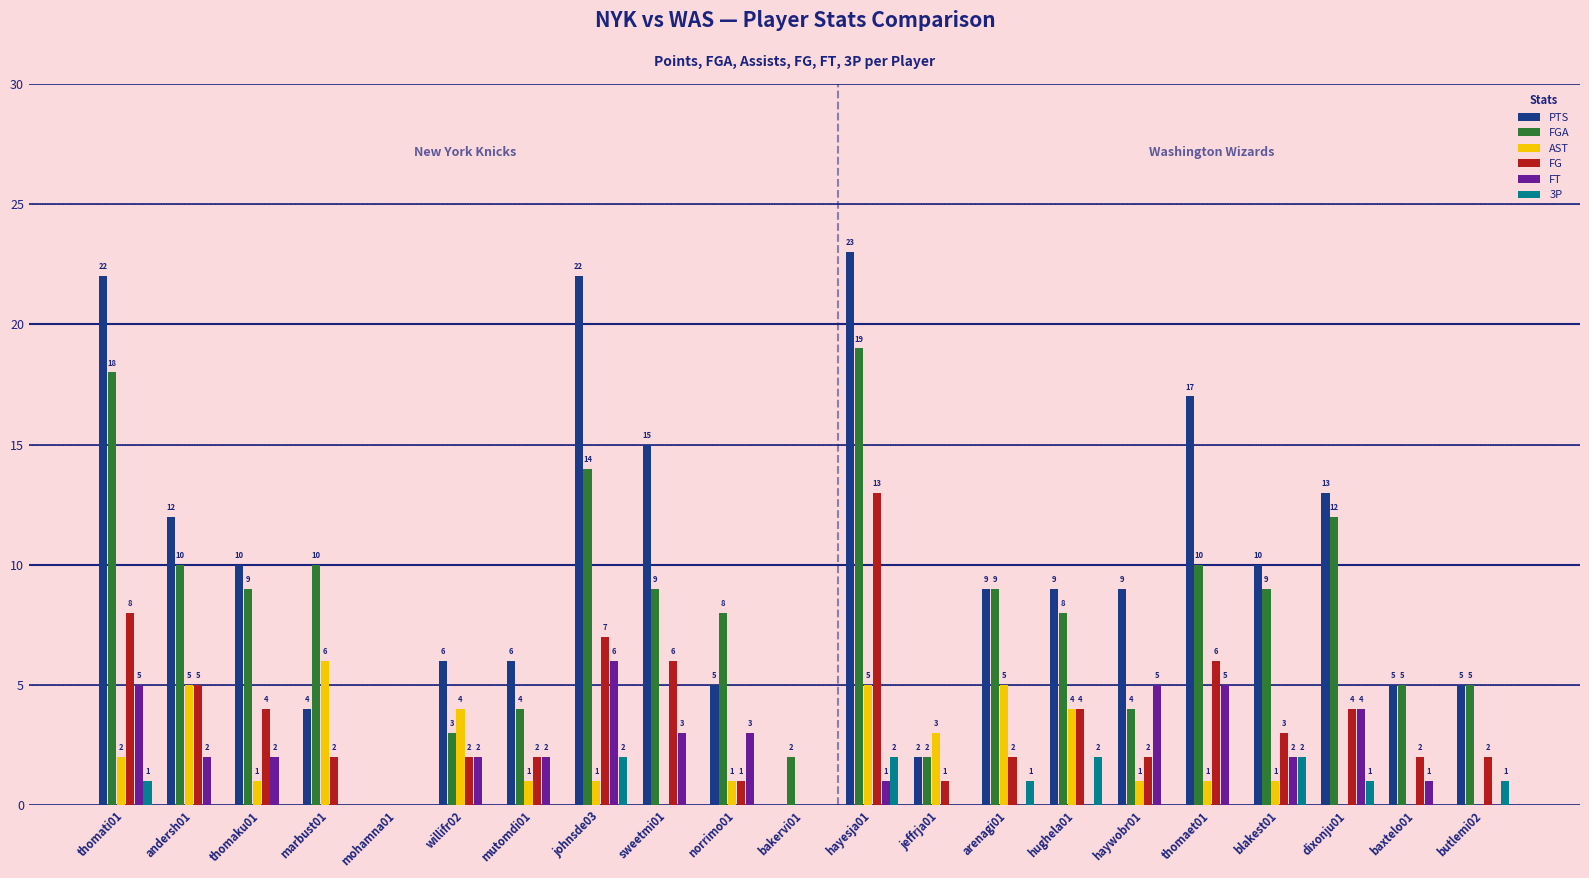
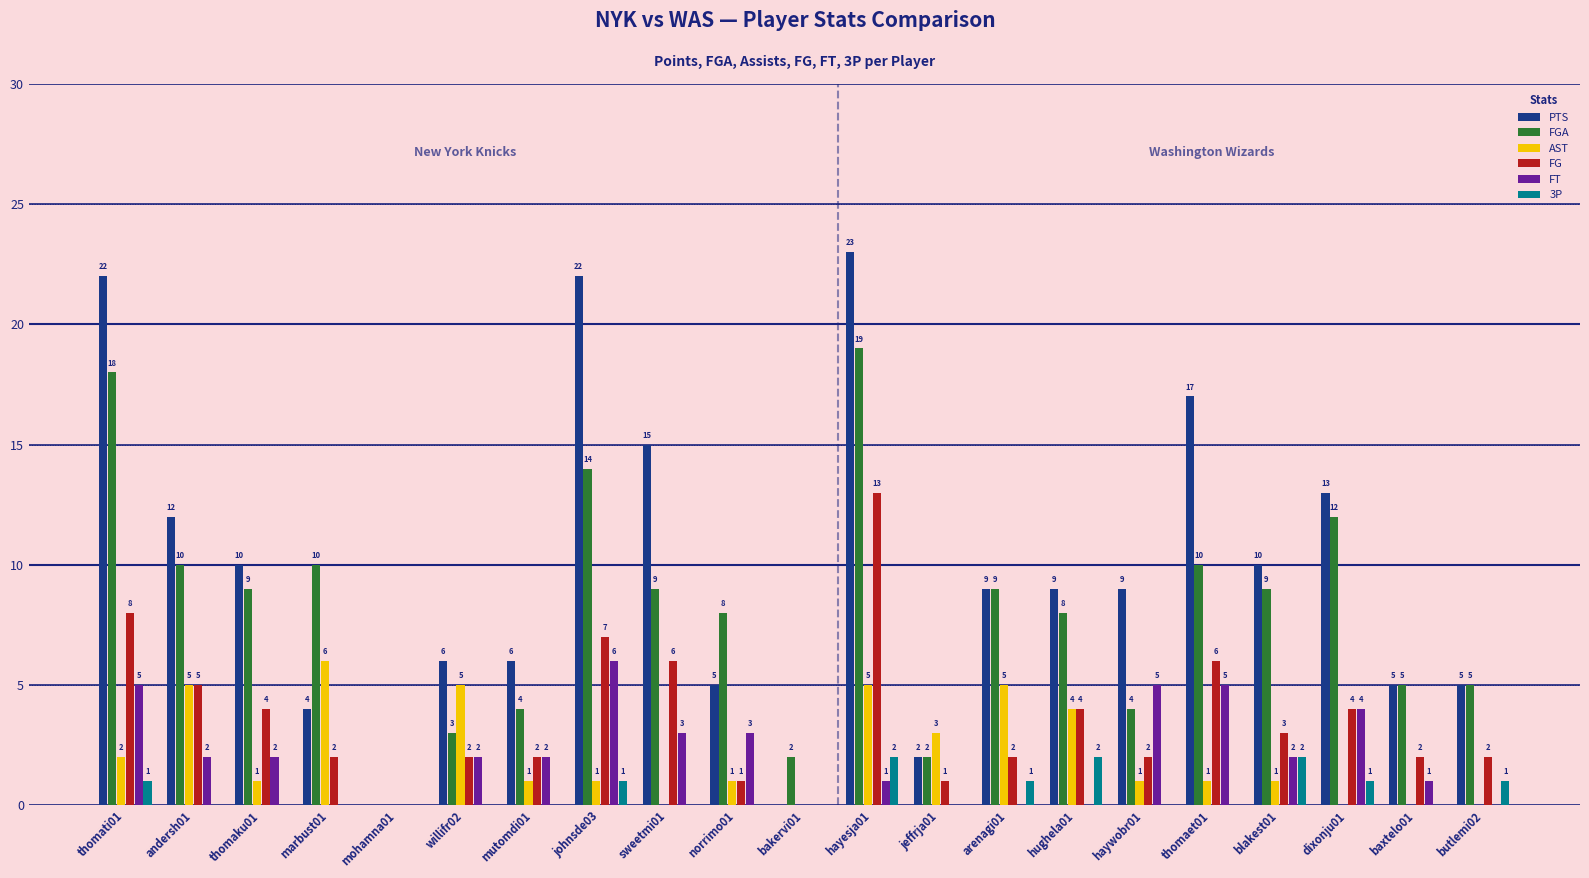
  {
    "PTS": {
      "thomati01": 22,
      "andersh01": 12,
      "thomaku01": 10,
      "marbust01": 4,
      "willifr02": 6,
      "mutomdi01": 6,
      "johnsde03": 22,
      "sweetmi01": 15,
      "norrimo01": 5,
      "hayesja01": 23,
      "jeffrja01": 2,
      "arenagi01": 9,
      "hughela01": 9,
      "haywobr01": 9,
      "thomaet01": 17,
      "blakest01": 10,
      "dixonju01": 13,
      "baxtelo01": 5,
      "butlemi02": 5
    },
    "FGA": {
      "thomati01": 18,
      "andersh01": 10,
      "thomaku01": 9,
      "marbust01": 10,
      "willifr02": 3,
      "mutomdi01": 4,
      "johnsde03": 14,
      "sweetmi01": 9,
      "norrimo01": 8,
      "bakervi01": 2,
      "hayesja01": 19,
      "jeffrja01": 2,
      "arenagi01": 9,
      "hughela01": 8,
      "haywobr01": 4,
      "thomaet01": 10,
      "blakest01": 9,
      "dixonju01": 12,
      "baxtelo01": 5,
      "butlemi02": 5
    },
    "AST": {
      "thomati01": 2,
      "andersh01": 5,
      "thomaku01": 1,
      "marbust01": 6,
-     "willifr02": 4,
+     "willifr02": 5,
      "mutomdi01": 1,
      "johnsde03": 1,
      "norrimo01": 1,
      "hayesja01": 5,
      "jeffrja01": 3,
      "arenagi01": 5,
      "hughela01": 4,
      "haywobr01": 1,
      "thomaet01": 1,
      "blakest01": 1
    },
    "FG": {
      "thomati01": 8,
      "andersh01": 5,
      "thomaku01": 4,
      "marbust01": 2,
      "willifr02": 2,
      "mutomdi01": 2,
      "johnsde03": 7,
      "sweetmi01": 6,
      "norrimo01": 1,
      "hayesja01": 13,
      "jeffrja01": 1,
      "arenagi01": 2,
      "hughela01": 4,
      "haywobr01": 2,
      "thomaet01": 6,
      "blakest01": 3,
      "dixonju01": 4,
      "baxtelo01": 2,
      "butlemi02": 2
    },
    "FT": {
      "thomati01": 5,
      "andersh01": 2,
      "thomaku01": 2,
      "willifr02": 2,
      "mutomdi01": 2,
      "johnsde03": 6,
      "sweetmi01": 3,
      "norrimo01": 3,
      "hayesja01": 1,
      "haywobr01": 5,
      "thomaet01": 5,
      "blakest01": 2,
      "dixonju01": 4,
      "baxtelo01": 1
    },
    "3P": {
      "thomati01": 1,
-     "johnsde03": 2,
+     "johnsde03": 1,
      "hayesja01": 2,
      "arenagi01": 1,
      "hughela01": 2,
      "blakest01": 2,
      "dixonju01": 1,
      "butlemi02": 1
    }
  }
